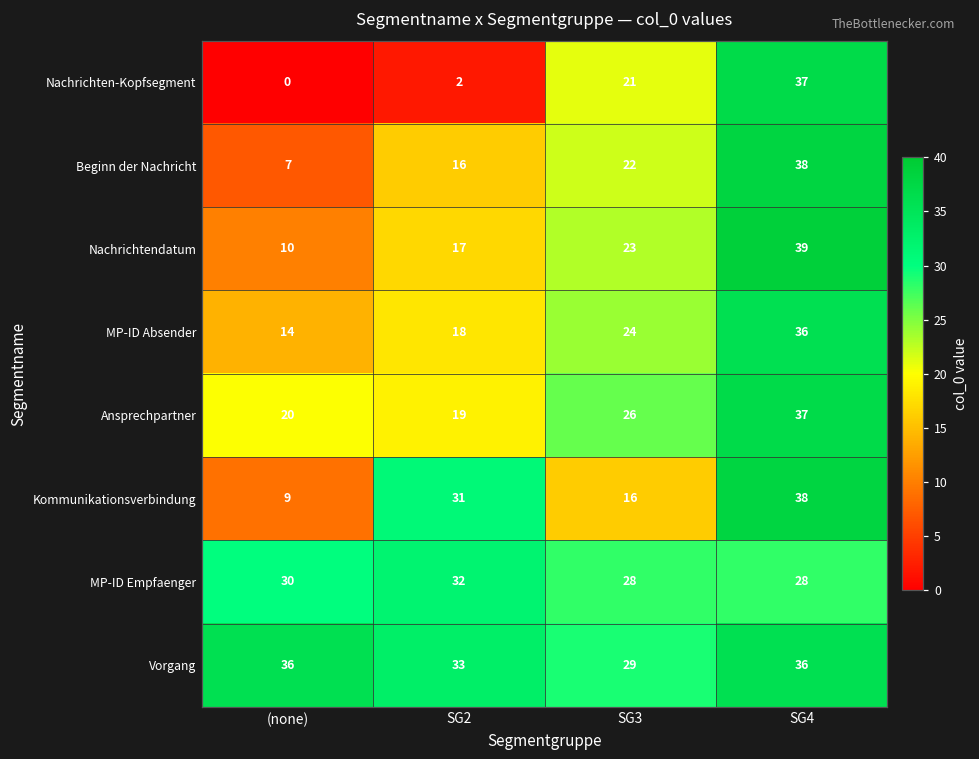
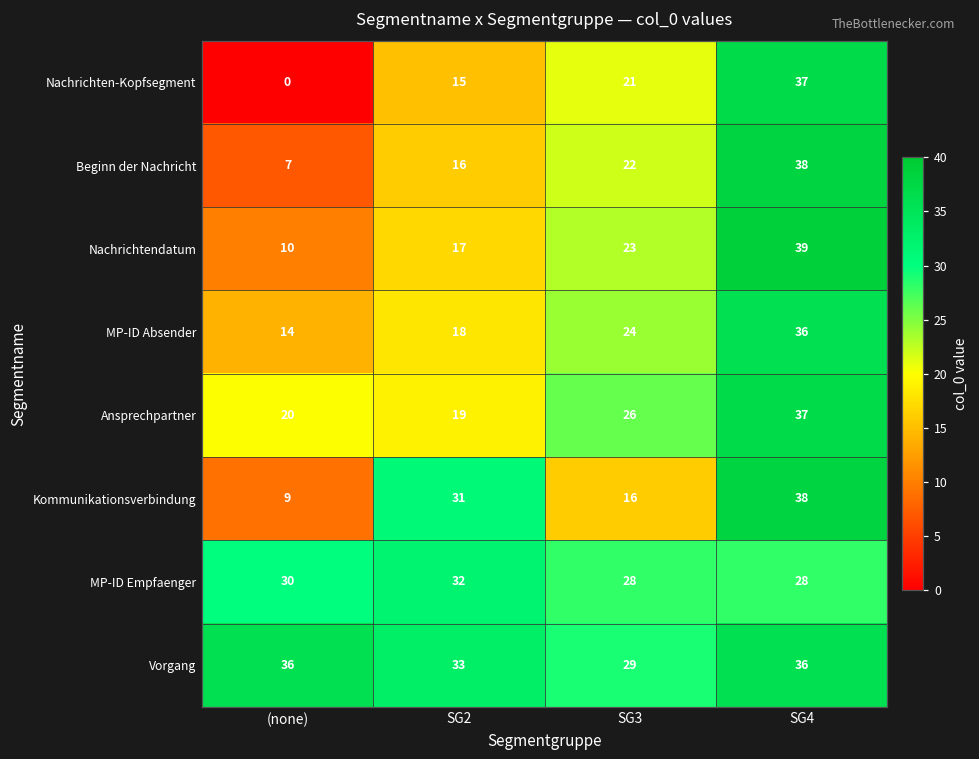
  {
    "Nachrichten-Kopfsegment": {
      "(none)": 0,
-     "SG2": 2,
+     "SG2": 15,
      "SG3": 21,
      "SG4": 37
    },
    "Beginn der Nachricht": {
      "(none)": 7,
      "SG2": 16,
      "SG3": 22,
      "SG4": 38
    },
    "Nachrichtendatum": {
      "(none)": 10,
      "SG2": 17,
      "SG3": 23,
      "SG4": 39
    },
    "MP-ID Absender": {
      "(none)": 14,
      "SG2": 18,
      "SG3": 24,
      "SG4": 36
    },
    "Ansprechpartner": {
      "(none)": 20,
      "SG2": 19,
      "SG3": 26,
      "SG4": 37
    },
    "Kommunikationsverbindung": {
      "(none)": 9,
      "SG2": 31,
      "SG3": 16,
      "SG4": 38
    },
    "MP-ID Empfaenger": {
      "(none)": 30,
      "SG2": 32,
      "SG3": 28,
      "SG4": 28
    },
    "Vorgang": {
      "(none)": 36,
      "SG2": 33,
      "SG3": 29,
      "SG4": 36
    }
  }
